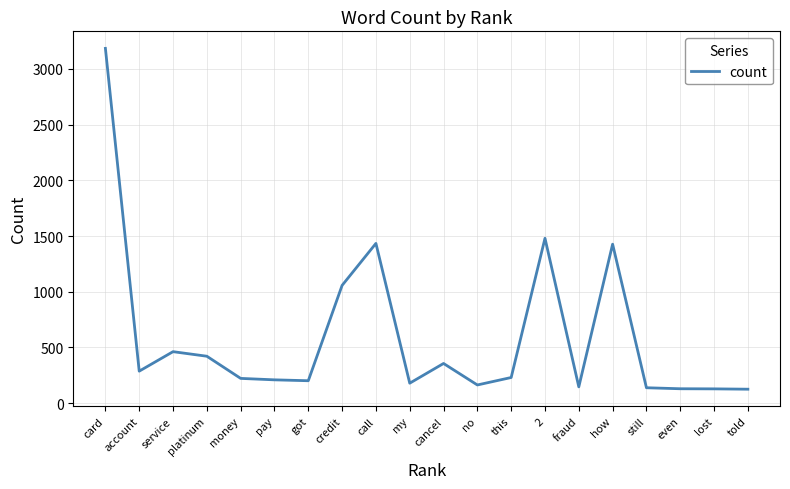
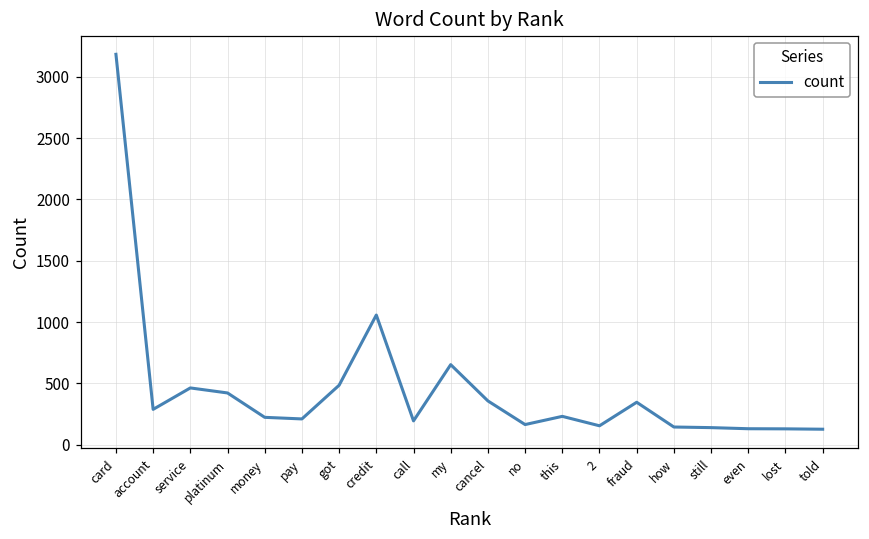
  {
    "card": 3190,
    "account": 290,
    "service": 460,
    "platinum": 420,
    "money": 220,
    "pay": 210,
-   "got": 200,
+   "got": 480,
    "credit": 1060,
-   "call": 1430,
-   "my": 180,
+   "call": 190,
+   "my": 650,
    "cancel": 360,
    "no": 160,
    "this": 230,
-   "2": 1480,
-   "fraud": 150,
-   "how": 1430,
+   "2": 150,
+   "fraud": 350,
+   "how": 140,
    "still": 140,
    "even": 130,
    "lost": 130,
    "told": 130
  }
